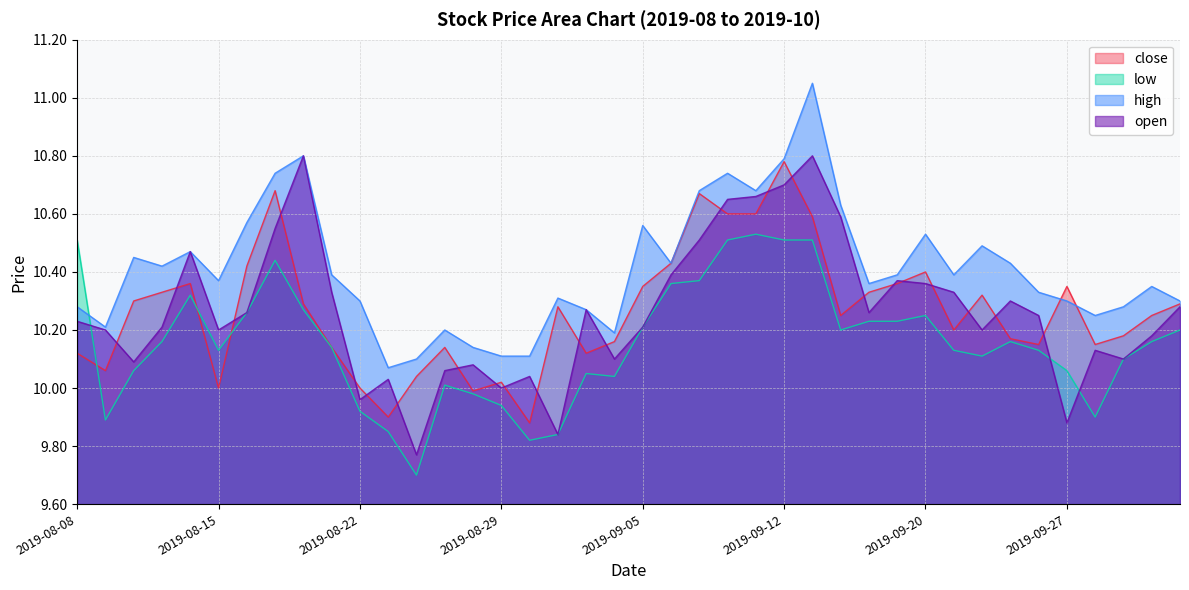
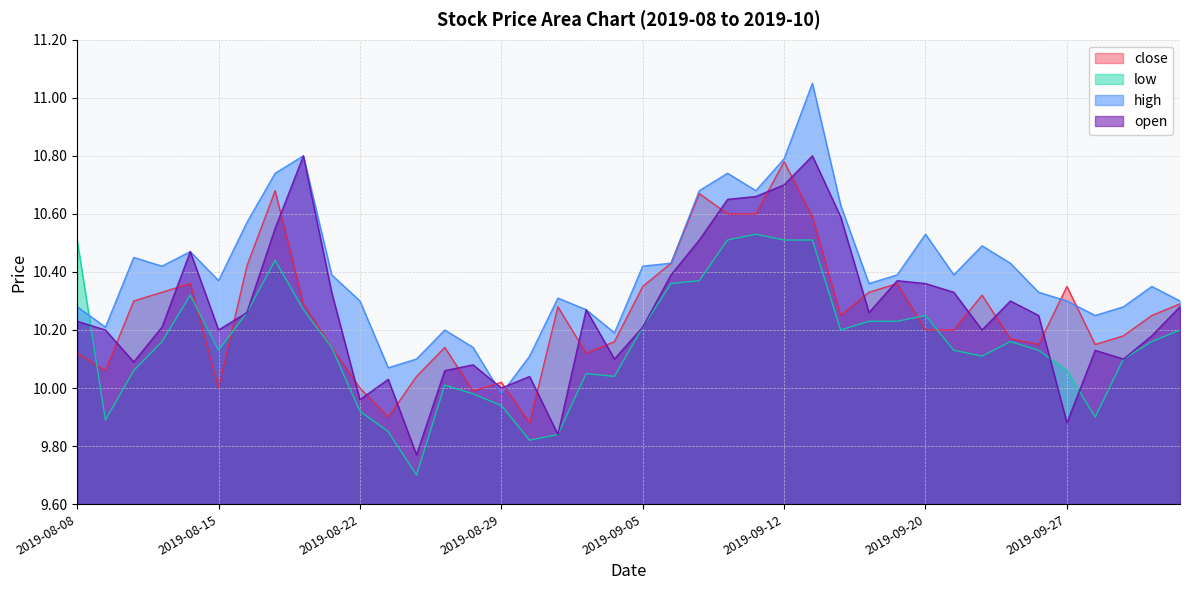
  {
    "close": {
      "2019-08-08": 10.12,
      "2019-08-15": 10.0,
      "2019-08-22": 10.0,
      "2019-08-29": 10.02,
      "2019-09-05": 10.35,
      "2019-09-12": 10.78,
-     "2019-09-20": 10.4,
+     "2019-09-20": 10.2,
      "2019-09-27": 10.35
    },
    "low": {
      "2019-08-08": 10.51,
      "2019-08-15": 10.13,
      "2019-08-22": 9.92,
      "2019-08-29": 9.94,
      "2019-09-12": 10.51,
      "2019-09-20": 10.25,
      "2019-09-27": 10.06
    },
    "high": {
      "2019-08-08": 10.28,
      "2019-08-15": 10.37,
      "2019-08-22": 10.30,
-     "2019-08-29": 10.11,
-     "2019-09-05": 10.56,
+     "2019-08-29": 9.98,
+     "2019-09-05": 10.42,
      "2019-09-12": 10.79,
      "2019-09-20": 10.53,
      "2019-09-27": 10.30
    },
    "open": {
      "2019-08-08": 10.23,
      "2019-08-15": 10.20,
      "2019-08-22": 9.96,
      "2019-08-29": 10.00,
      "2019-09-12": 10.70,
      "2019-09-20": 10.36,
      "2019-09-27": 9.88
    }
  }
